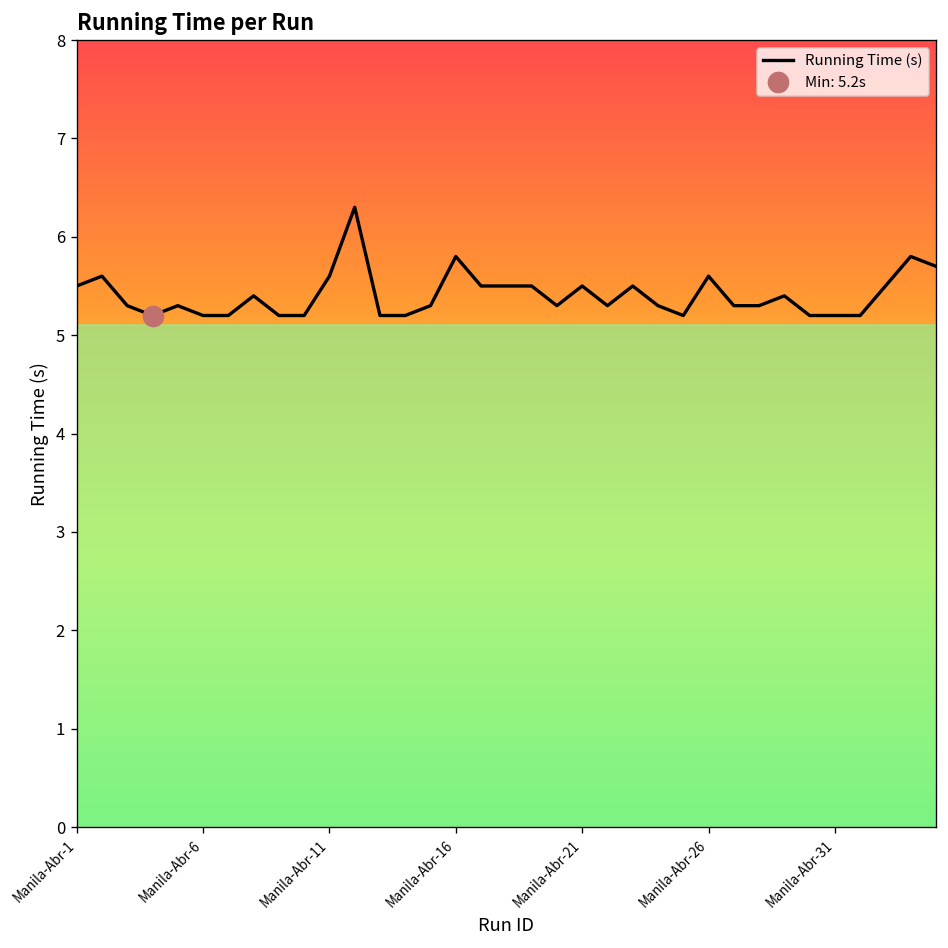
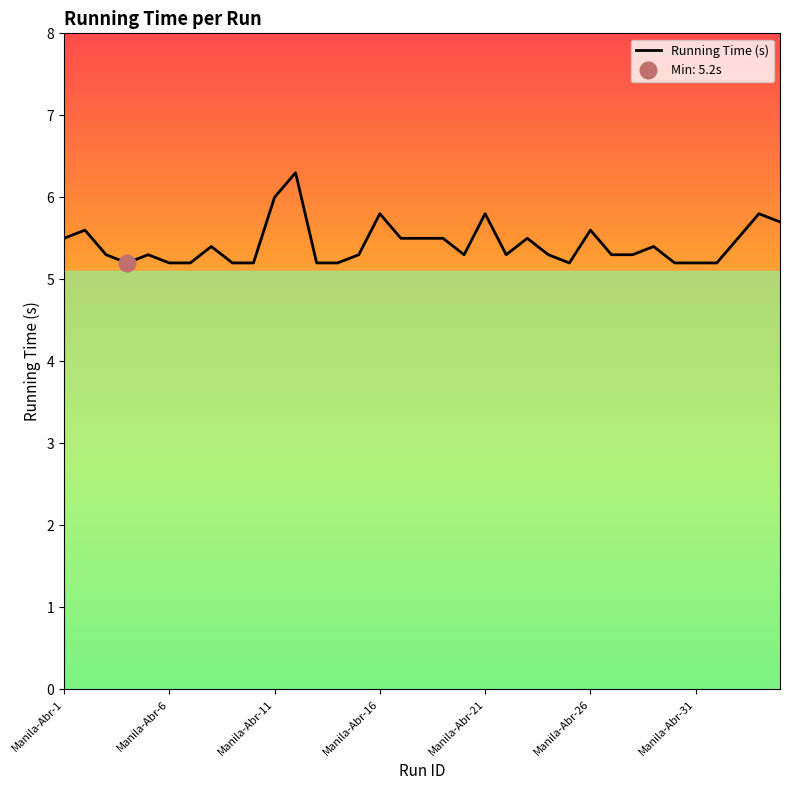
  {
    "Running Time (s)": {
      "Manila-Abr-1": 5.5,
      "Manila-Abr-6": 5.2,
-     "Manila-Abr-11": 5.6,
+     "Manila-Abr-11": 6.0,
      "Manila-Abr-16": 5.8,
-     "Manila-Abr-21": 5.5,
+     "Manila-Abr-21": 5.8,
      "Manila-Abr-26": 5.6,
      "Manila-Abr-31": 5.2
    }
  }
